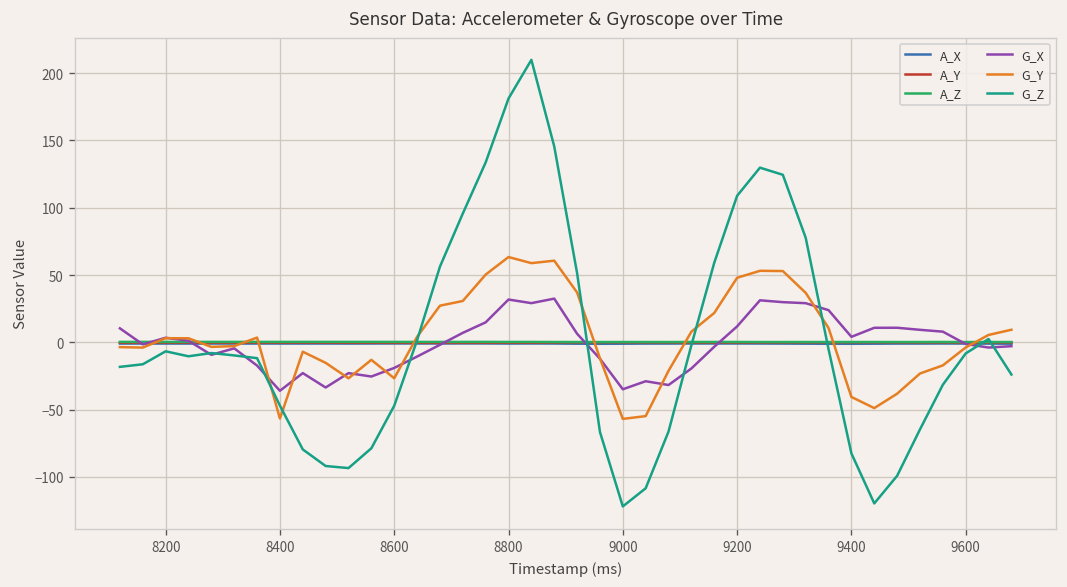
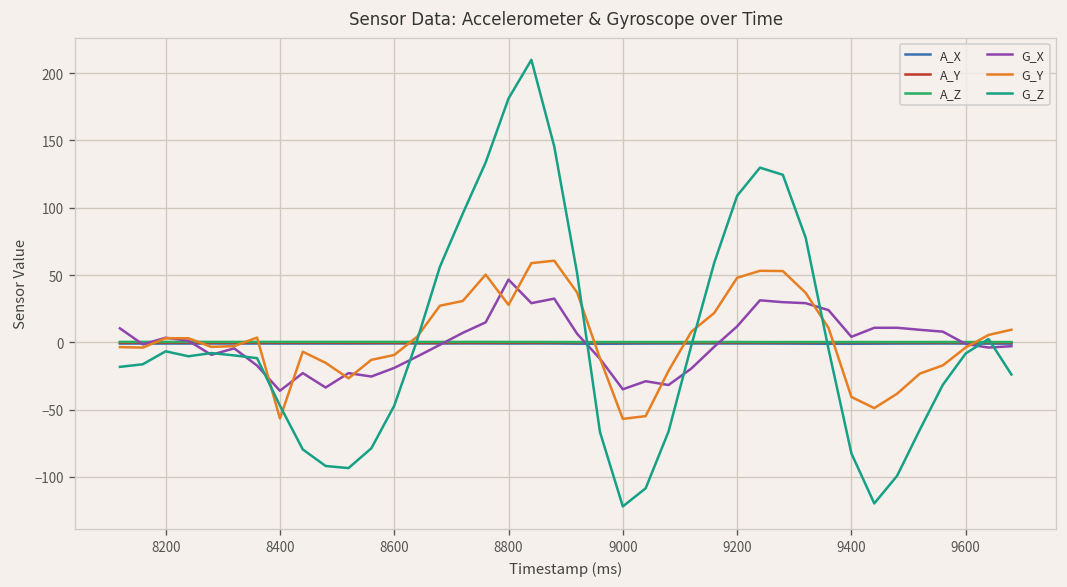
  {
    "G_X": {
      "8400": -36,
      "8600": -19,
-     "8800": 32,
+     "8800": 47,
      "9000": -35,
      "9200": 12,
      "9400": 4
    },
    "G_Y": {
      "8400": -57,
-     "8600": -27,
-     "8800": 63,
+     "8600": -9,
+     "8800": 28,
      "9000": -57,
      "9200": 48,
      "9400": -41,
      "9600": -4
    }
  }
